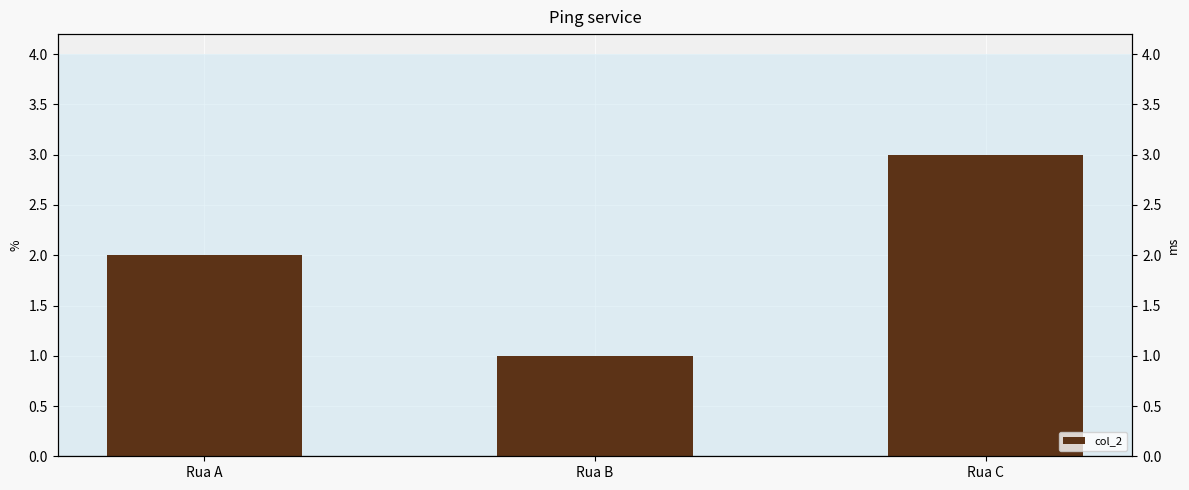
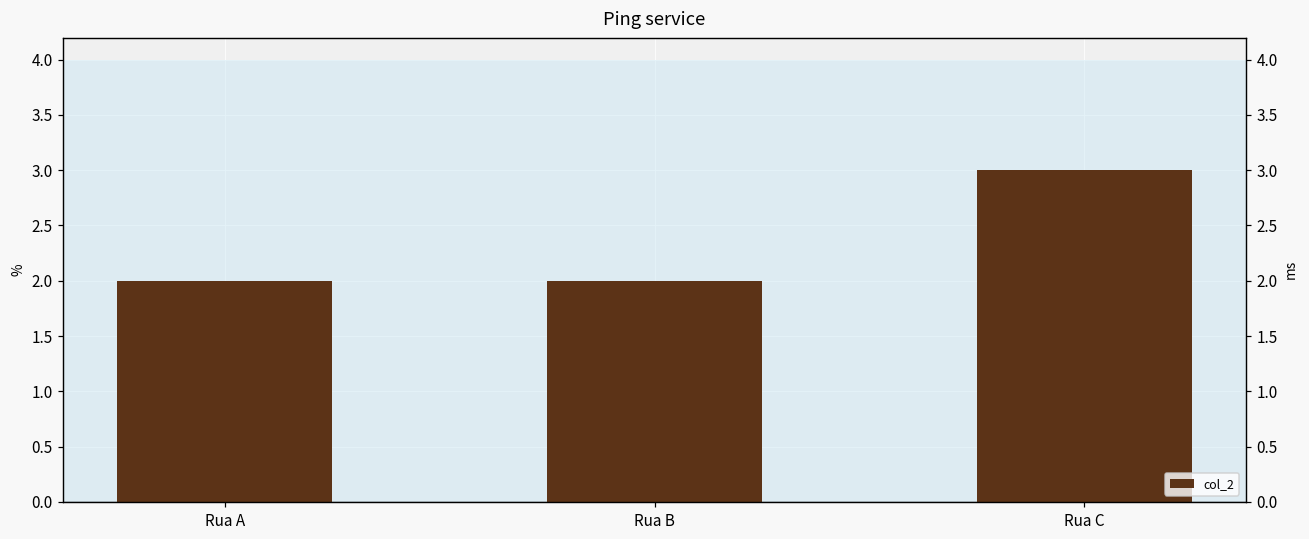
  {
    "Rua A": 2,
-   "Rua B": 1,
+   "Rua B": 2,
    "Rua C": 3
  }
